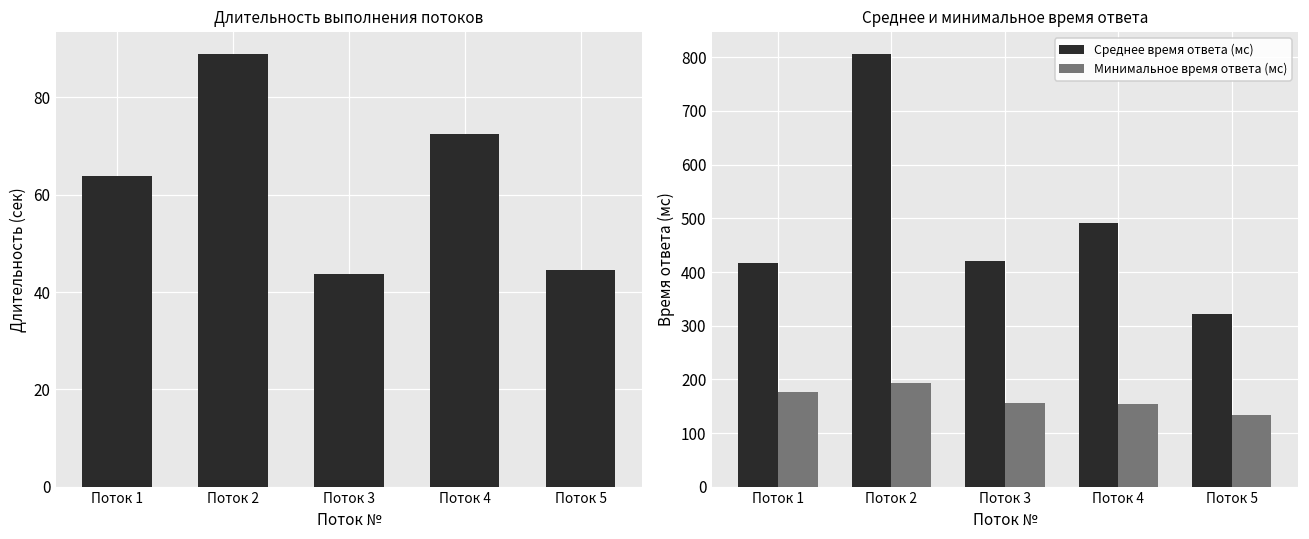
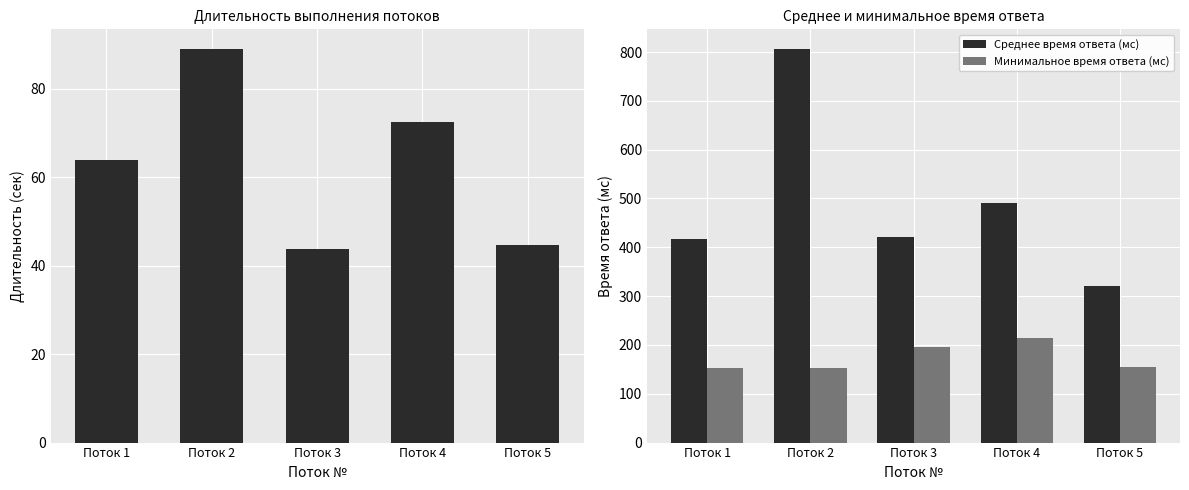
  {
    "Длительность выполнения потоков": {
      "Поток 1": 64,
      "Поток 2": 89,
      "Поток 3": 44,
      "Поток 4": 73,
      "Поток 5": 45
    },
    "Среднее и минимальное время ответа": {
      "Среднее время ответа (мс)": {
        "Поток 1": 420,
        "Поток 2": 810,
        "Поток 3": 420,
        "Поток 4": 490,
        "Поток 5": 320
      },
      "Минимальное время ответа (мс)": {
-       "Поток 1": 180,
-       "Поток 2": 190,
-       "Поток 3": 160,
-       "Поток 4": 160,
-       "Поток 5": 130
+       "Поток 1": 150,
+       "Поток 2": 150,
+       "Поток 3": 200,
+       "Поток 4": 210,
+       "Поток 5": 160
      }
    }
  }
